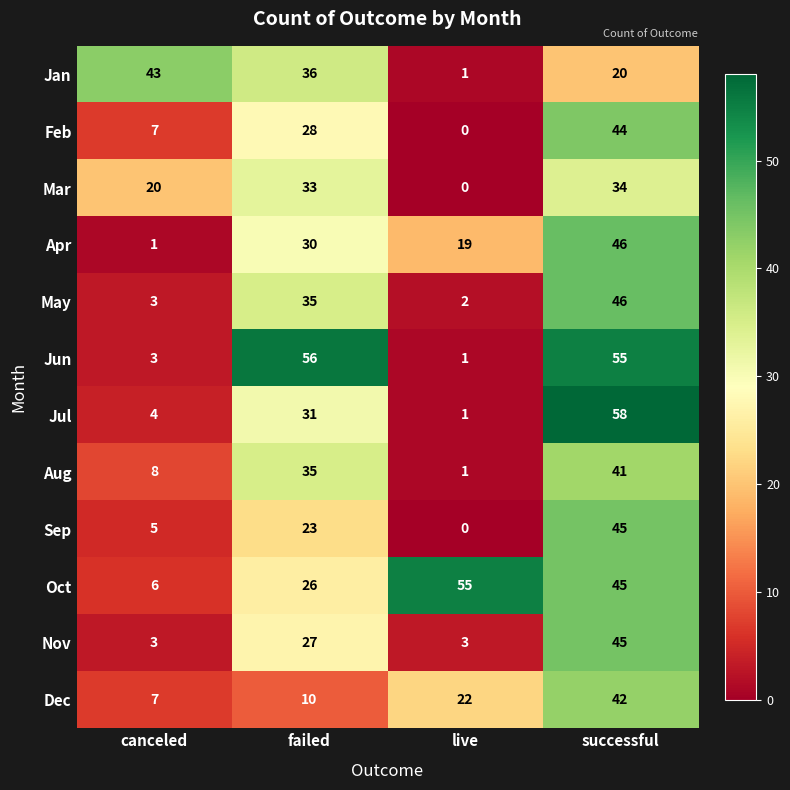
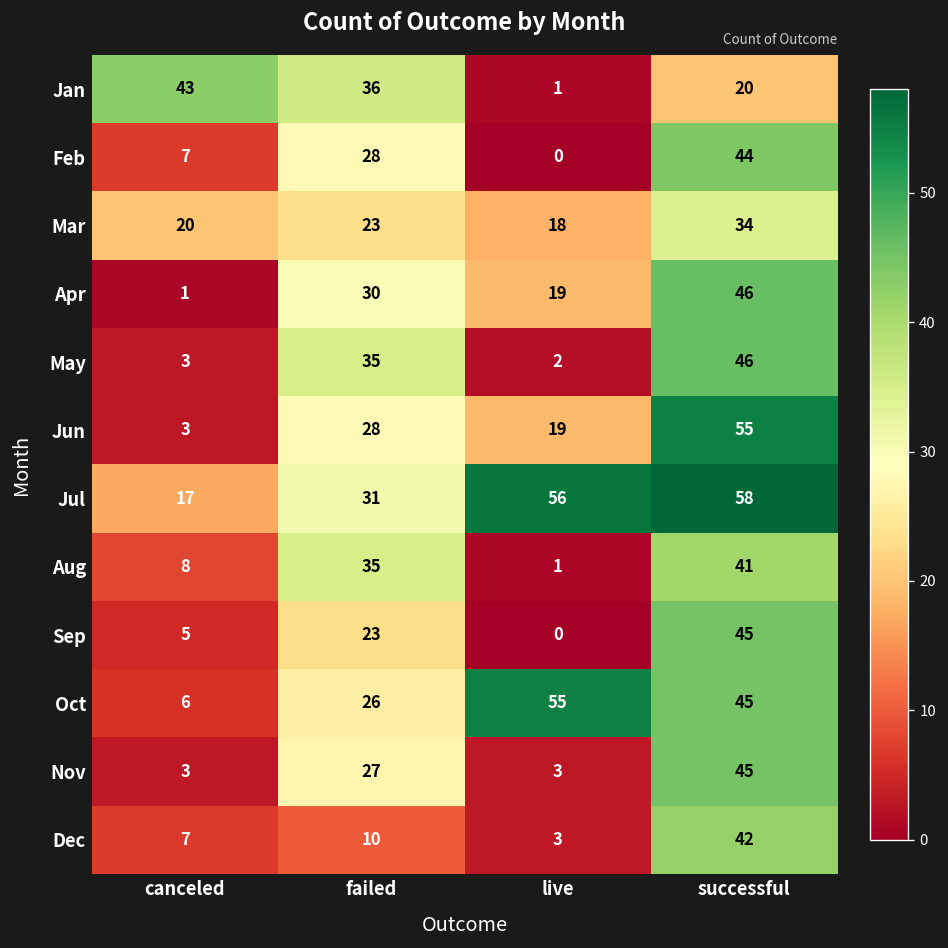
  {
    "Jan": {
      "canceled": 43,
      "failed": 36,
      "live": 1,
      "successful": 20
    },
    "Feb": {
      "canceled": 7,
      "failed": 28,
      "live": 0,
      "successful": 44
    },
    "Mar": {
      "canceled": 20,
-     "failed": 33,
-     "live": 0,
+     "failed": 23,
+     "live": 18,
      "successful": 34
    },
    "Apr": {
      "canceled": 1,
      "failed": 30,
      "live": 19,
      "successful": 46
    },
    "May": {
      "canceled": 3,
      "failed": 35,
      "live": 2,
      "successful": 46
    },
    "Jun": {
      "canceled": 3,
-     "failed": 56,
-     "live": 1,
+     "failed": 28,
+     "live": 19,
      "successful": 55
    },
    "Jul": {
-     "canceled": 4,
+     "canceled": 17,
      "failed": 31,
-     "live": 1,
+     "live": 56,
      "successful": 58
    },
    "Aug": {
      "canceled": 8,
      "failed": 35,
      "live": 1,
      "successful": 41
    },
    "Sep": {
      "canceled": 5,
      "failed": 23,
      "live": 0,
      "successful": 45
    },
    "Oct": {
      "canceled": 6,
      "failed": 26,
      "live": 55,
      "successful": 45
    },
    "Nov": {
      "canceled": 3,
      "failed": 27,
      "live": 3,
      "successful": 45
    },
    "Dec": {
      "canceled": 7,
      "failed": 10,
-     "live": 22,
+     "live": 3,
      "successful": 42
    }
  }
